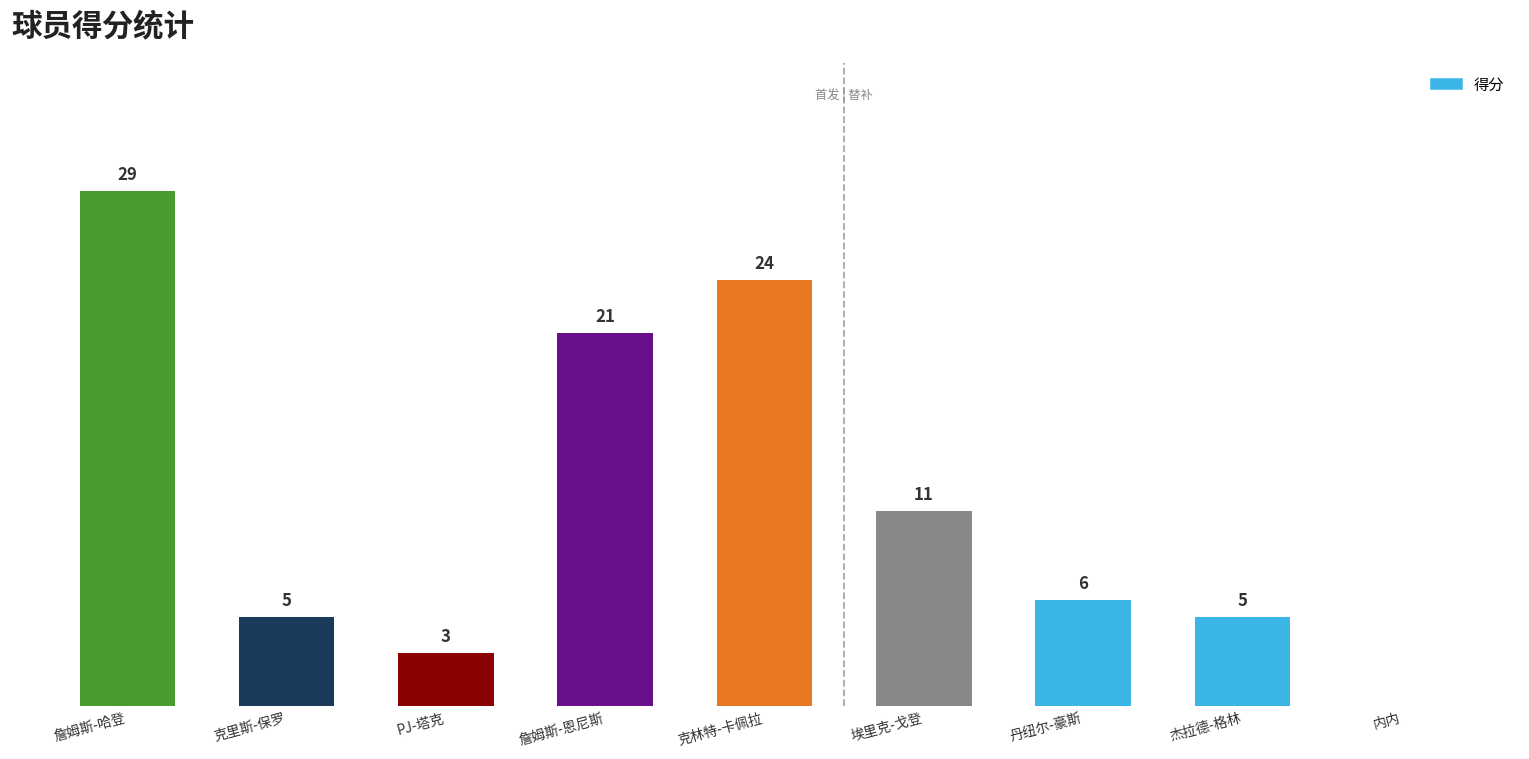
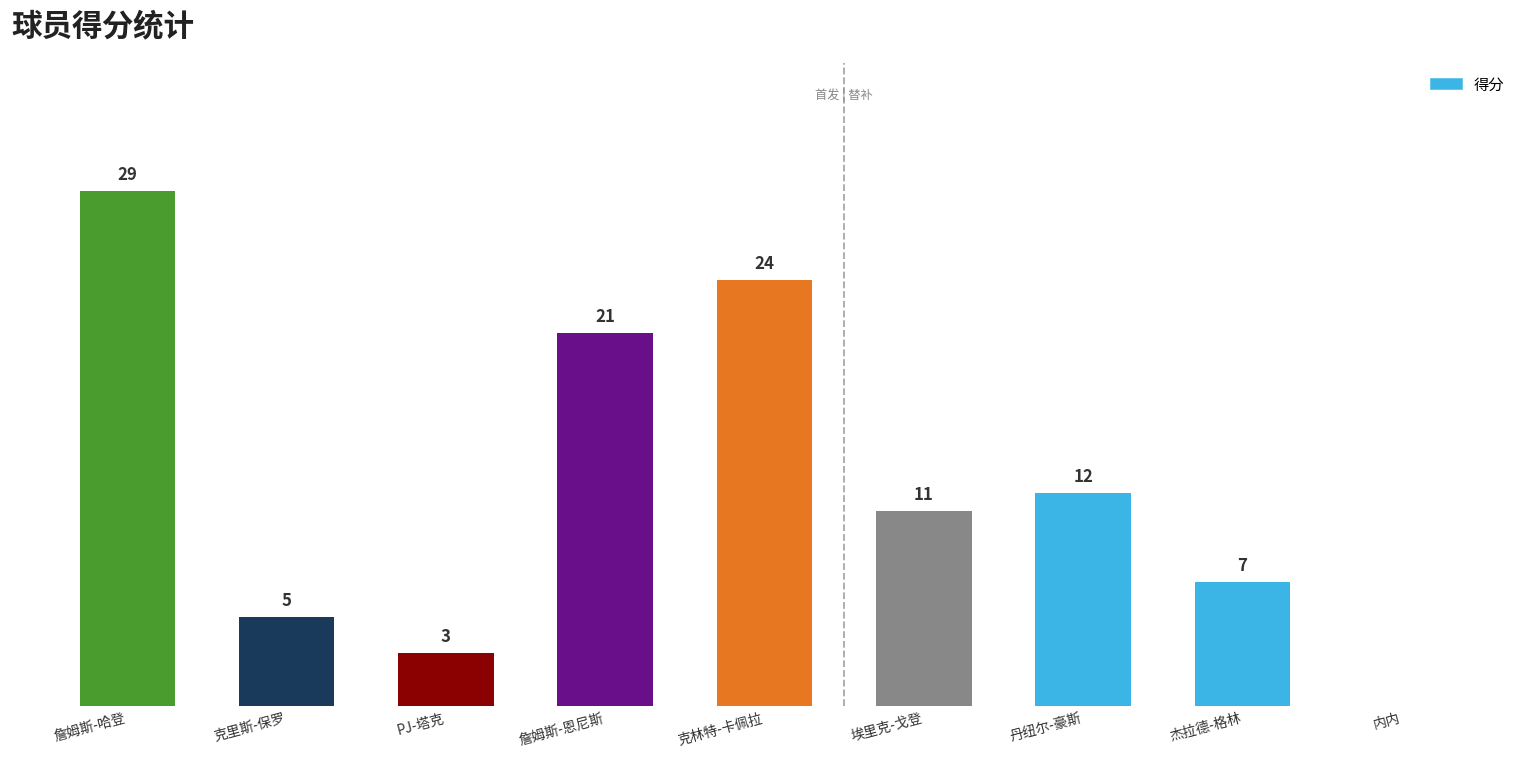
  {
    "詹姆斯-哈登": 29,
    "克里斯-保罗": 5,
    "PJ-塔克": 3,
    "詹姆斯-恩尼斯": 21,
    "克林特-卡佩拉": 24,
    "埃里克-戈登": 11,
-   "丹纽尔-豪斯": 6,
-   "杰拉德-格林": 5
+   "丹纽尔-豪斯": 12,
+   "杰拉德-格林": 7
  }
